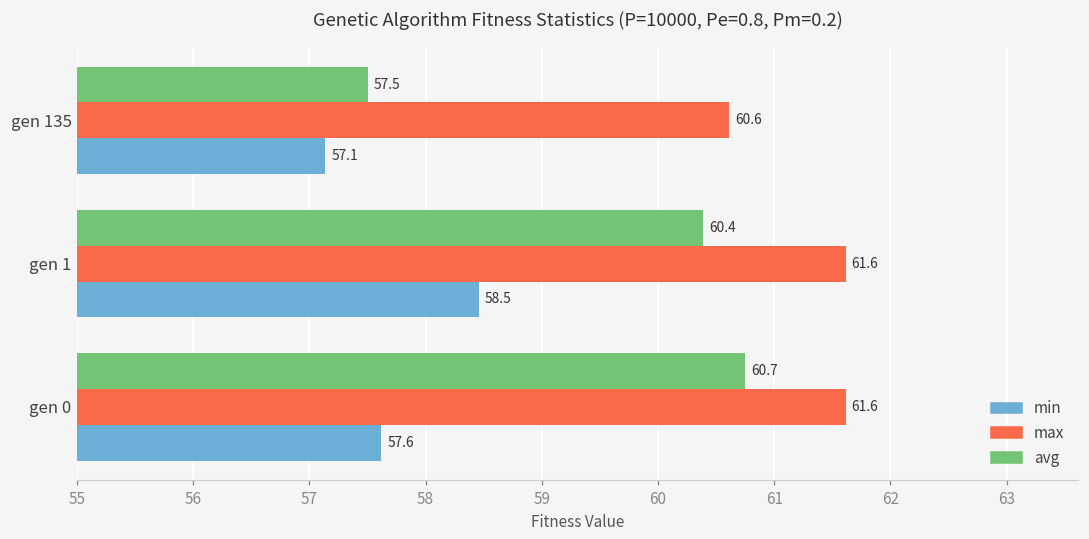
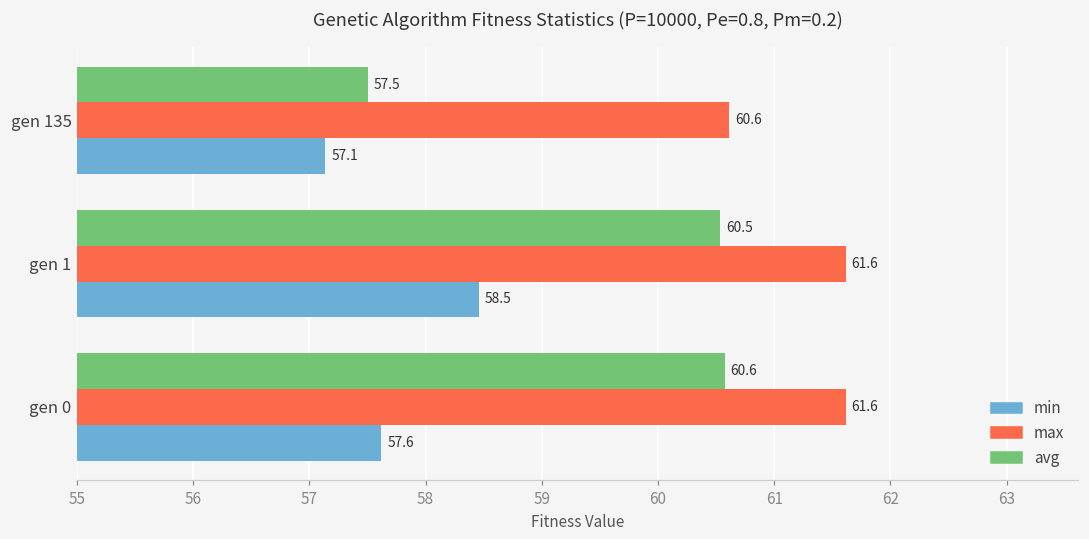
  {
    "min": {
      "gen 135": 57.1,
      "gen 1": 58.5,
      "gen 0": 57.6
    },
    "max": {
      "gen 135": 60.6,
      "gen 1": 61.6,
      "gen 0": 61.6
    },
    "avg": {
      "gen 135": 57.5,
-     "gen 1": 60.4,
-     "gen 0": 60.7
+     "gen 1": 60.5,
+     "gen 0": 60.6
    }
  }
